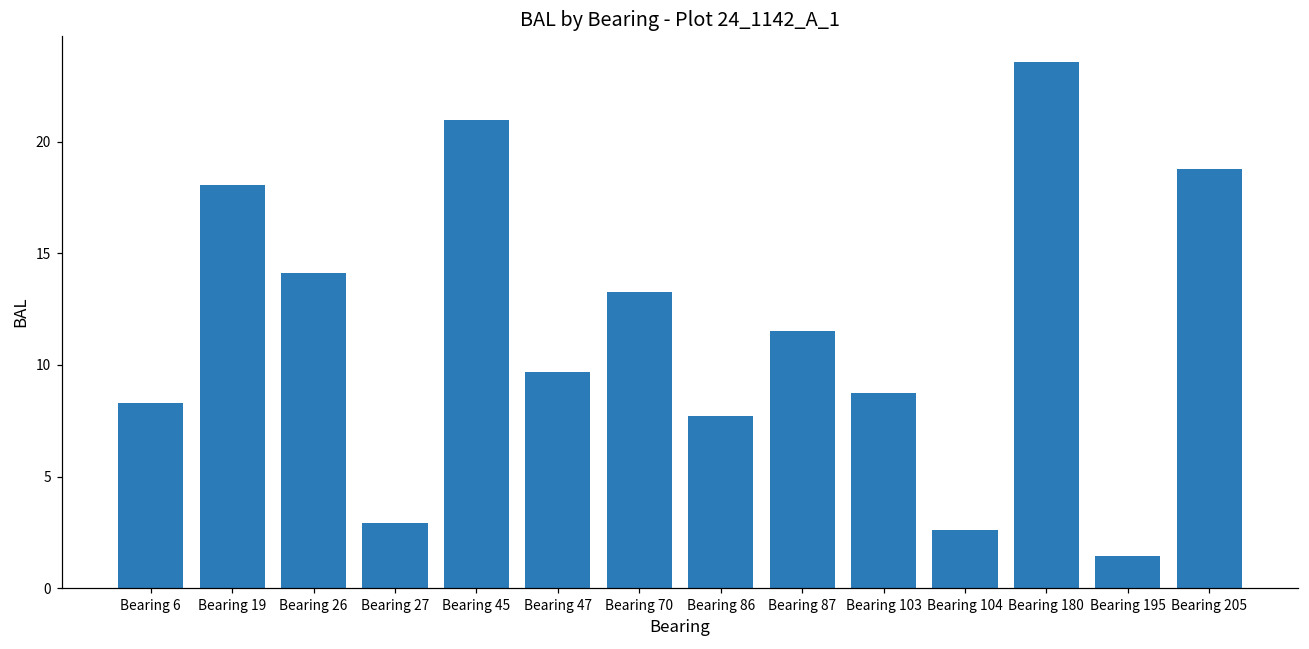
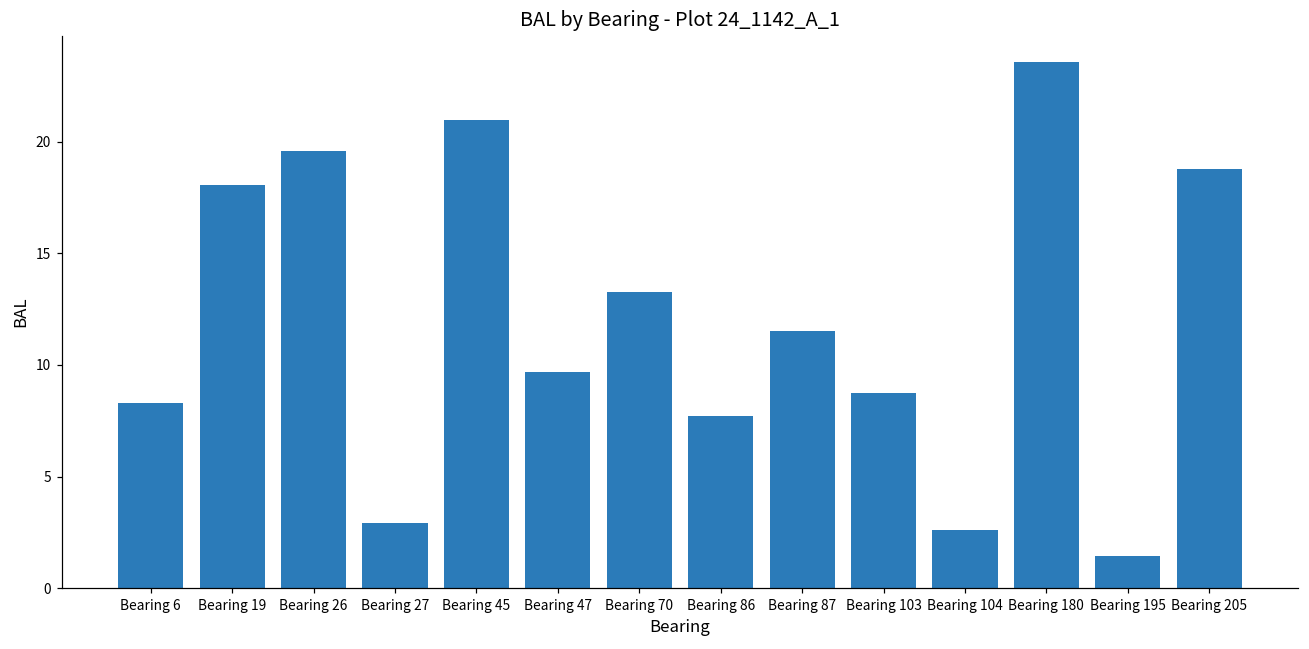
  {
    "Bearing 6": 8.3,
    "Bearing 19": 18.1,
-   "Bearing 26": 14.1,
+   "Bearing 26": 19.6,
    "Bearing 27": 2.9,
    "Bearing 45": 21.0,
    "Bearing 47": 9.7,
    "Bearing 70": 13.3,
    "Bearing 86": 7.7,
    "Bearing 87": 11.5,
    "Bearing 103": 8.7,
    "Bearing 104": 2.6,
    "Bearing 180": 23.6,
    "Bearing 195": 1.4,
    "Bearing 205": 18.8
  }
